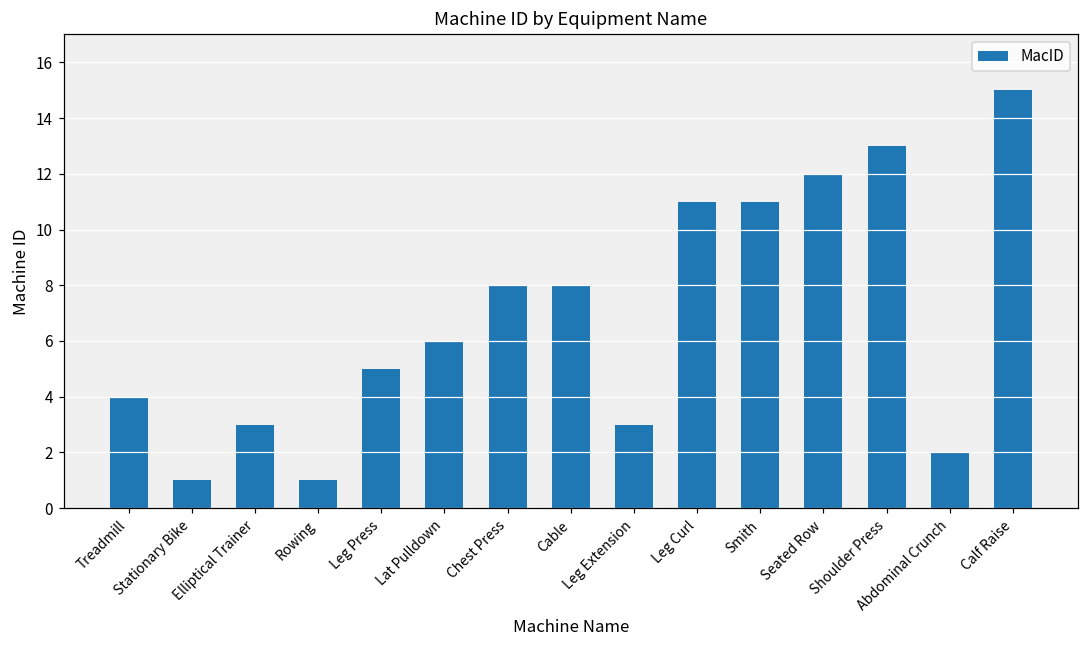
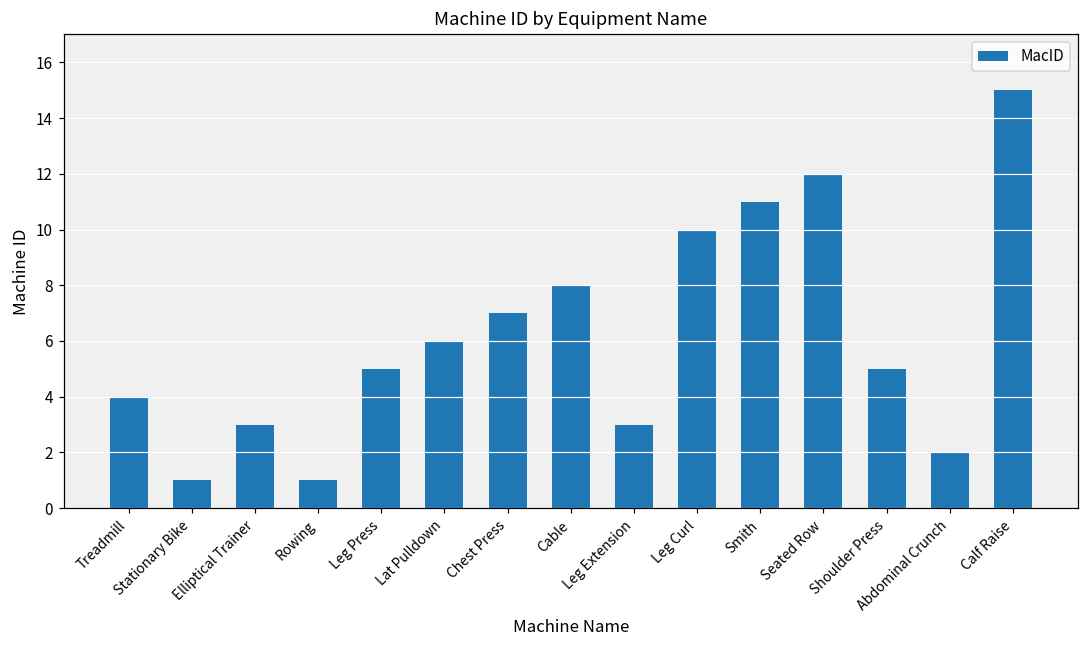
  {
    "Treadmill": 4,
    "Stationary Bike": 1,
    "Elliptical Trainer": 3,
    "Rowing": 1,
    "Leg Press": 5,
    "Lat Pulldown": 6,
-   "Chest Press": 8,
+   "Chest Press": 7,
    "Cable": 8,
    "Leg Extension": 3,
-   "Leg Curl": 11,
+   "Leg Curl": 10,
    "Smith": 11,
    "Seated Row": 12,
-   "Shoulder Press": 13,
+   "Shoulder Press": 5,
    "Abdominal Crunch": 2,
    "Calf Raise": 15
  }
